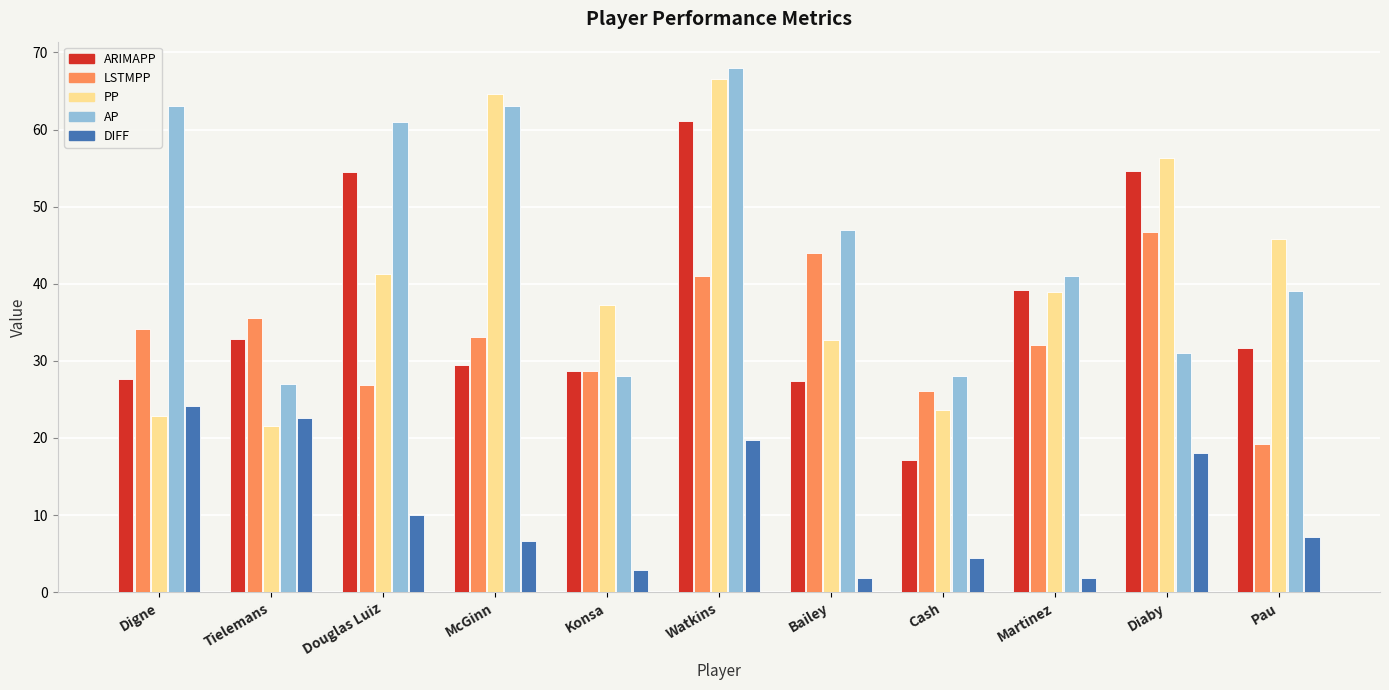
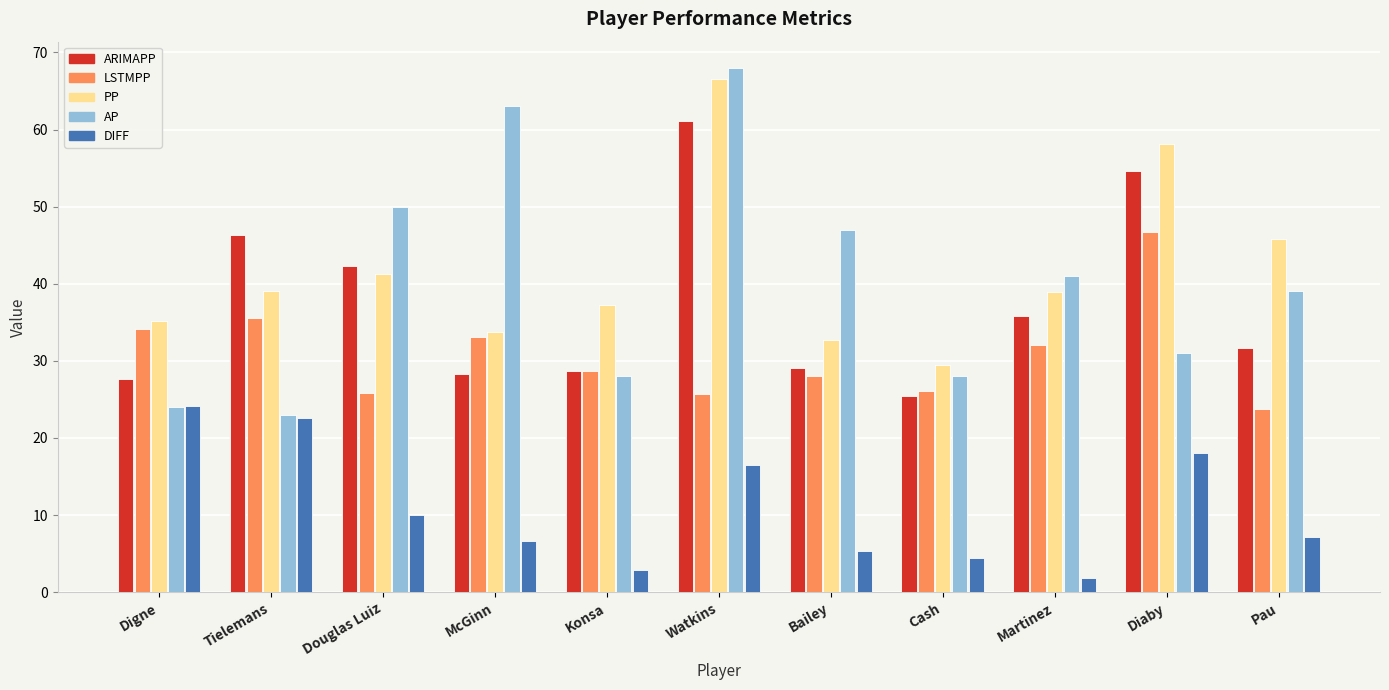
  {
    "ARIMAPP": {
      "Digne": 28,
-     "Tielemans": 33,
-     "Douglas Luiz": 54,
-     "McGinn": 29,
+     "Tielemans": 46,
+     "Douglas Luiz": 42,
+     "McGinn": 28,
      "Konsa": 29,
      "Watkins": 61,
-     "Bailey": 27,
-     "Cash": 17,
-     "Martinez": 39,
+     "Bailey": 29,
+     "Cash": 25,
+     "Martinez": 36,
      "Diaby": 55,
      "Pau": 32
    },
    "LSTMPP": {
      "Digne": 34,
      "Tielemans": 36,
-     "Douglas Luiz": 27,
+     "Douglas Luiz": 26,
      "McGinn": 33,
      "Konsa": 29,
-     "Watkins": 41,
-     "Bailey": 44,
+     "Watkins": 26,
+     "Bailey": 28,
      "Cash": 26,
      "Martinez": 32,
      "Diaby": 47,
-     "Pau": 19
+     "Pau": 24
    },
    "PP": {
-     "Digne": 23,
-     "Tielemans": 22,
+     "Digne": 35,
+     "Tielemans": 39,
      "Douglas Luiz": 41,
-     "McGinn": 65,
+     "McGinn": 34,
      "Konsa": 37,
      "Watkins": 67,
      "Bailey": 33,
-     "Cash": 24,
+     "Cash": 29,
      "Martinez": 39,
-     "Diaby": 56,
+     "Diaby": 58,
      "Pau": 46
    },
    "AP": {
-     "Digne": 63,
-     "Tielemans": 27,
-     "Douglas Luiz": 61,
+     "Digne": 24,
+     "Tielemans": 23,
+     "Douglas Luiz": 50,
      "McGinn": 63,
      "Konsa": 28,
      "Watkins": 68,
      "Bailey": 47,
      "Cash": 28,
      "Martinez": 41,
      "Diaby": 31,
      "Pau": 39
    },
    "DIFF": {
      "Digne": 24,
      "Tielemans": 23,
      "Douglas Luiz": 10,
      "McGinn": 7,
      "Konsa": 3,
-     "Watkins": 20,
-     "Bailey": 2,
+     "Watkins": 16,
+     "Bailey": 5,
      "Cash": 4,
      "Martinez": 2,
      "Diaby": 18,
      "Pau": 7
    }
  }
